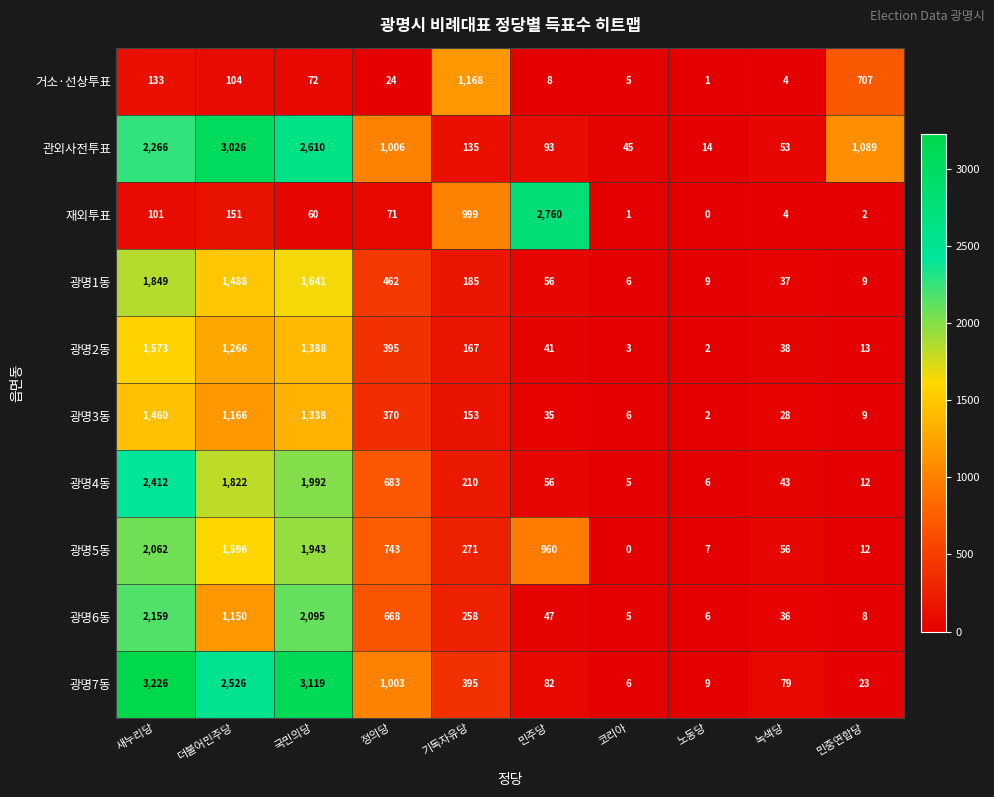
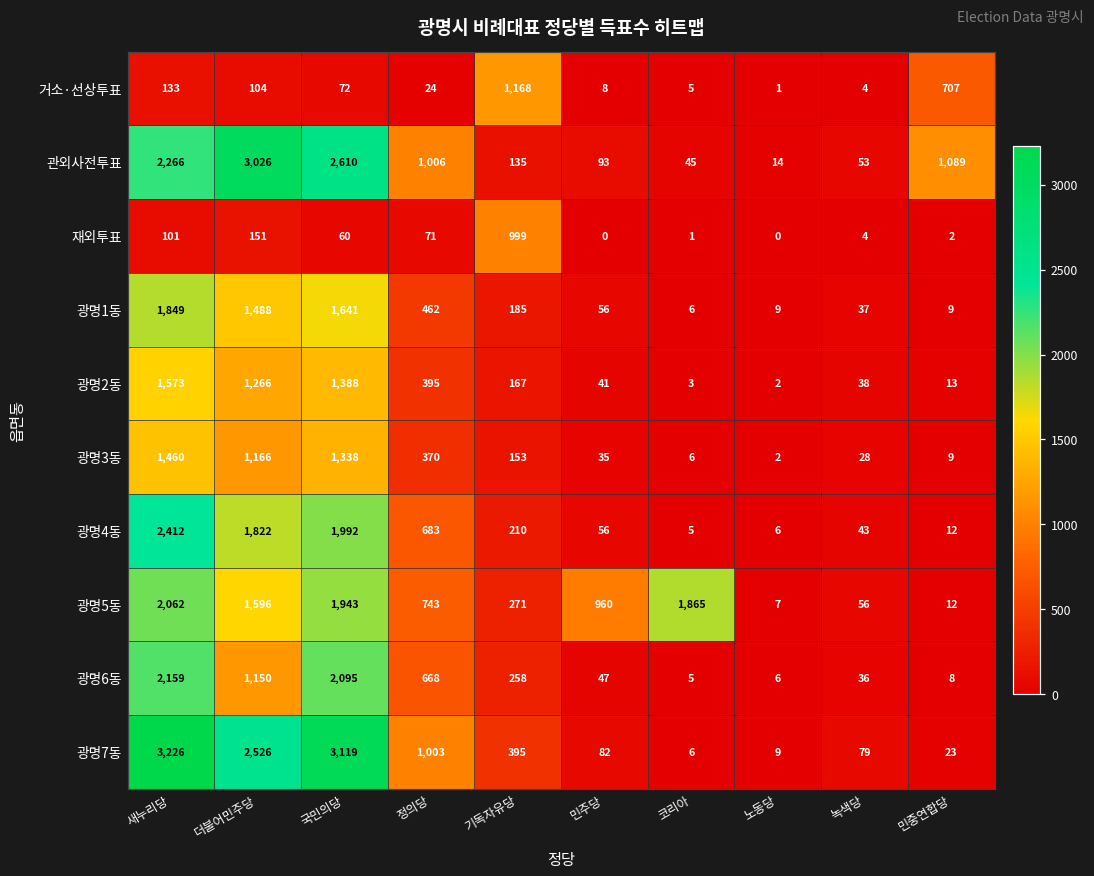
  {
    "거소·선상투표": {
      "새누리당": "133",
      "더불어민주당": "104",
      "국민의당": "72",
      "정의당": "24",
      "기독자유당": "1,168",
      "민주당": "8",
      "코리아": "5",
      "노동당": "1",
      "녹색당": "4",
      "민중연합당": "707"
    },
    "관외사전투표": {
      "새누리당": "2,266",
      "더불어민주당": "3,026",
      "국민의당": "2,610",
      "정의당": "1,006",
      "기독자유당": "135",
      "민주당": "93",
      "코리아": "45",
      "노동당": "14",
      "녹색당": "53",
      "민중연합당": "1,089"
    },
    "재외투표": {
      "새누리당": "101",
      "더불어민주당": "151",
      "국민의당": "60",
      "정의당": "71",
      "기독자유당": "999",
-     "민주당": "2,760",
+     "민주당": "0",
      "코리아": "1",
      "노동당": "0",
      "녹색당": "4",
      "민중연합당": "2"
    },
    "광명1동": {
      "새누리당": "1,849",
      "더불어민주당": "1,488",
      "국민의당": "1,641",
      "정의당": "462",
      "기독자유당": "185",
      "민주당": "56",
      "코리아": "6",
      "노동당": "9",
      "녹색당": "37",
      "민중연합당": "9"
    },
    "광명2동": {
      "새누리당": "1,573",
      "더불어민주당": "1,266",
      "국민의당": "1,388",
      "정의당": "395",
      "기독자유당": "167",
      "민주당": "41",
      "코리아": "3",
      "노동당": "2",
      "녹색당": "38",
      "민중연합당": "13"
    },
    "광명3동": {
      "새누리당": "1,460",
      "더불어민주당": "1,166",
      "국민의당": "1,338",
      "정의당": "370",
      "기독자유당": "153",
      "민주당": "35",
      "코리아": "6",
      "노동당": "2",
      "녹색당": "28",
      "민중연합당": "9"
    },
    "광명4동": {
      "새누리당": "2,412",
      "더불어민주당": "1,822",
      "국민의당": "1,992",
      "정의당": "683",
      "기독자유당": "210",
      "민주당": "56",
      "코리아": "5",
      "노동당": "6",
      "녹색당": "43",
      "민중연합당": "12"
    },
    "광명5동": {
      "새누리당": "2,062",
      "더불어민주당": "1,596",
      "국민의당": "1,943",
      "정의당": "743",
      "기독자유당": "271",
      "민주당": "960",
-     "코리아": "0",
+     "코리아": "1,865",
      "노동당": "7",
      "녹색당": "56",
      "민중연합당": "12"
    },
    "광명6동": {
      "새누리당": "2,159",
      "더불어민주당": "1,150",
      "국민의당": "2,095",
      "정의당": "668",
      "기독자유당": "258",
      "민주당": "47",
      "코리아": "5",
      "노동당": "6",
      "녹색당": "36",
      "민중연합당": "8"
    },
    "광명7동": {
      "새누리당": "3,226",
      "더불어민주당": "2,526",
      "국민의당": "3,119",
      "정의당": "1,003",
      "기독자유당": "395",
      "민주당": "82",
      "코리아": "6",
      "노동당": "9",
      "녹색당": "79",
      "민중연합당": "23"
    }
  }
